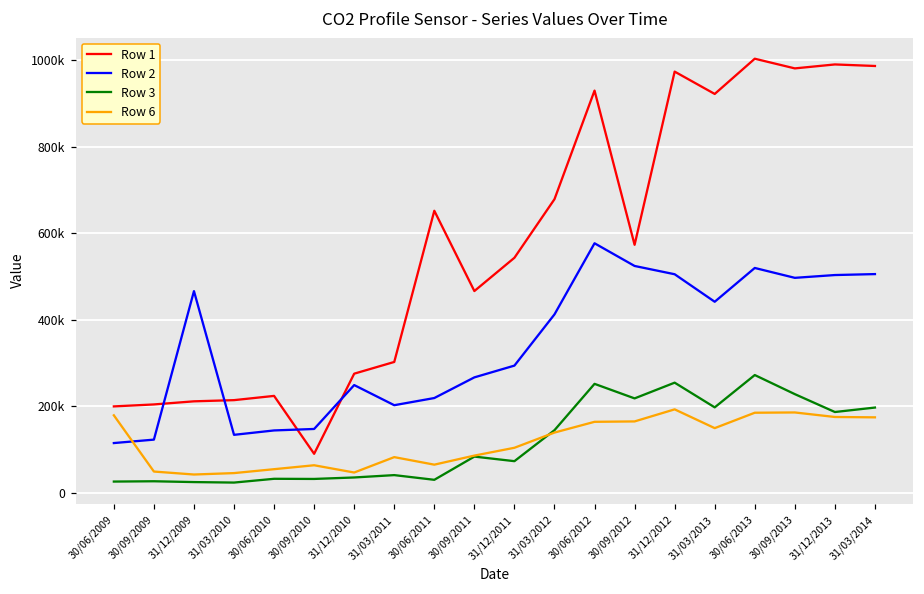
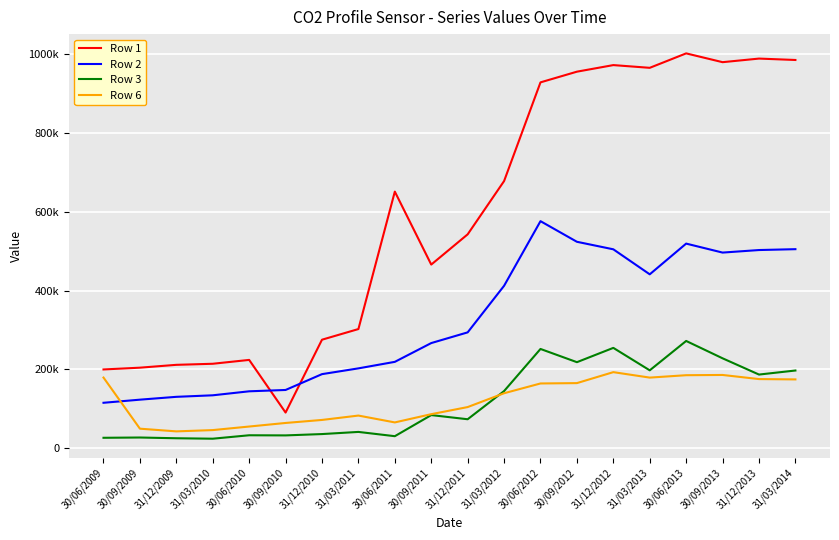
  {
    "Row 1": {
      "30/06/2009": 200000,
      "30/09/2009": 200000,
      "31/12/2009": 210000,
      "31/03/2010": 210000,
      "30/06/2010": 220000,
      "30/09/2010": 90000,
      "31/12/2010": 280000,
      "31/03/2011": 300000,
      "30/06/2011": 650000,
      "30/09/2011": 470000,
      "31/12/2011": 540000,
      "31/03/2012": 680000,
      "30/06/2012": 930000,
-     "30/09/2012": 570000,
+     "30/09/2012": 960000,
      "31/12/2012": 970000,
-     "31/03/2013": 920000,
+     "31/03/2013": 970000,
      "30/06/2013": 1000000,
      "30/09/2013": 980000,
      "31/12/2013": 990000,
      "31/03/2014": 990000
    },
    "Row 2": {
      "30/06/2009": 110000,
      "30/09/2009": 120000,
-     "31/12/2009": 470000,
+     "31/12/2009": 130000,
      "31/03/2010": 130000,
      "30/06/2010": 140000,
      "30/09/2010": 150000,
-     "31/12/2010": 250000,
+     "31/12/2010": 190000,
      "31/03/2011": 200000,
      "30/06/2011": 220000,
      "30/09/2011": 270000,
      "31/12/2011": 290000,
      "31/03/2012": 410000,
      "30/06/2012": 580000,
      "30/09/2012": 520000,
      "31/12/2012": 500000,
      "31/03/2013": 440000,
      "30/06/2013": 520000,
      "30/09/2013": 500000,
      "31/12/2013": 500000,
      "31/03/2014": 510000
    },
    "Row 3": {
      "30/06/2009": 30000,
      "30/09/2009": 30000,
      "31/12/2009": 20000,
      "31/03/2010": 20000,
      "30/06/2010": 30000,
      "30/09/2010": 30000,
      "31/12/2010": 40000,
      "31/03/2011": 40000,
      "30/06/2011": 30000,
      "31/12/2011": 70000,
      "30/06/2012": 250000,
      "30/09/2012": 220000,
      "31/12/2012": 250000,
      "31/03/2013": 200000,
      "30/06/2013": 270000,
      "30/09/2013": 230000,
      "31/12/2013": 190000,
      "31/03/2014": 200000
    },
    "Row 6": {
      "30/06/2009": 180000,
      "30/09/2009": 50000,
      "31/12/2009": 40000,
      "31/03/2010": 50000,
      "30/06/2010": 50000,
      "30/09/2010": 60000,
-     "31/12/2010": 50000,
+     "31/12/2010": 70000,
      "31/03/2011": 80000,
      "30/06/2011": 60000,
      "31/12/2011": 100000,
      "30/06/2012": 160000,
      "30/09/2012": 160000,
      "31/12/2012": 190000,
-     "31/03/2013": 150000,
+     "31/03/2013": 180000,
      "30/06/2013": 180000,
      "30/09/2013": 190000,
      "31/12/2013": 170000,
      "31/03/2014": 170000
    }
  }
